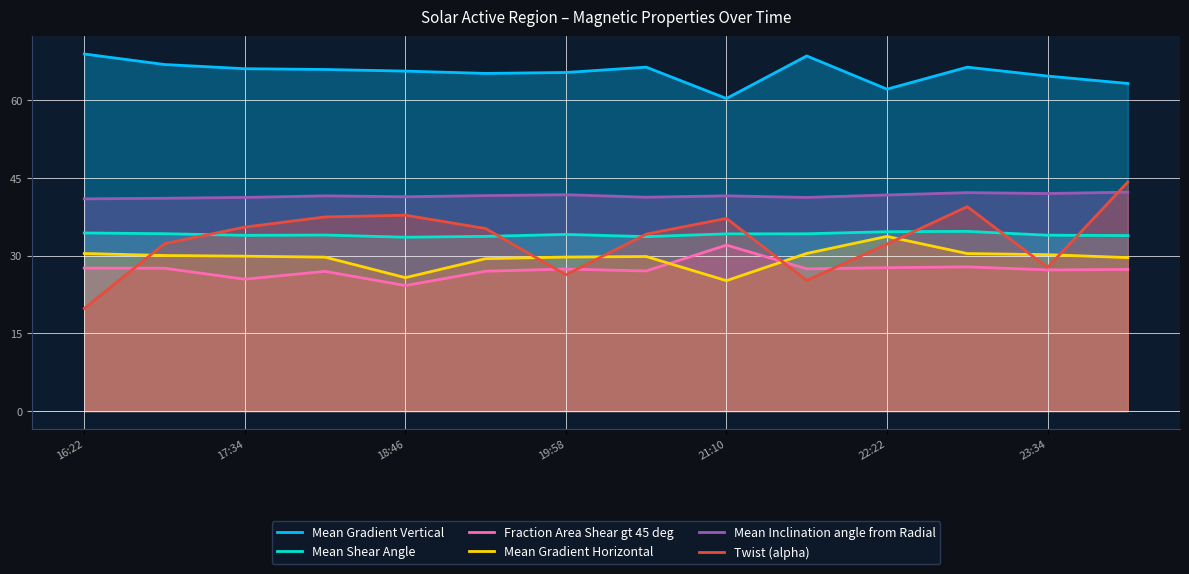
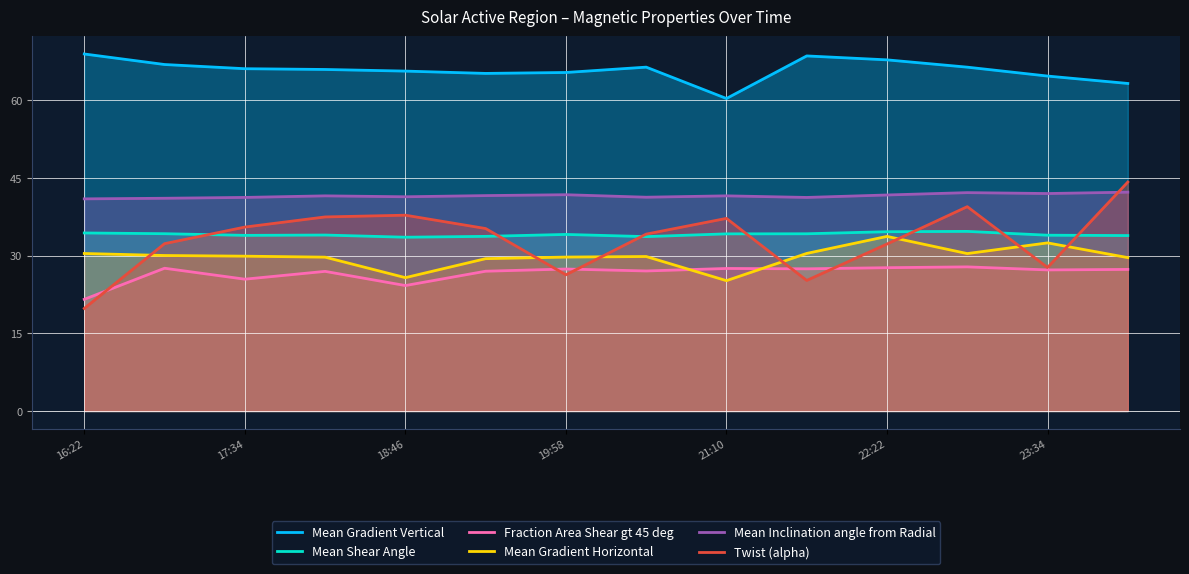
  {
    "Mean Gradient Vertical": {
      "16:22": 69,
      "17:34": 66,
      "18:46": 66,
      "19:58": 65,
      "21:10": 60,
-     "22:22": 62,
+     "22:22": 68,
      "23:34": 65
    },
    "Mean Shear Angle": {
      "16:22": 34,
      "17:34": 34,
      "18:46": 34,
      "19:58": 34,
      "21:10": 34,
      "22:22": 35,
      "23:34": 34
    },
    "Fraction Area Shear gt 45 deg": {
-     "16:22": 28,
+     "16:22": 22,
      "17:34": 25,
      "18:46": 24,
      "19:58": 27,
-     "21:10": 32,
+     "21:10": 28,
      "22:22": 28
    },
    "Mean Gradient Horizontal": {
      "16:22": 30,
      "17:34": 30,
      "18:46": 26,
      "19:58": 30,
      "21:10": 25,
      "22:22": 34,
-     "23:34": 30
+     "23:34": 32
    },
    "Mean Inclination angle from Radial": {
      "16:22": 41,
      "17:34": 41,
      "18:46": 41,
      "19:58": 42,
      "21:10": 42,
      "22:22": 42,
      "23:34": 42
    },
    "Twist (alpha)": {
      "16:22": 20,
      "17:34": 35,
      "18:46": 38,
      "19:58": 26,
      "21:10": 37,
      "22:22": 32
    }
  }
